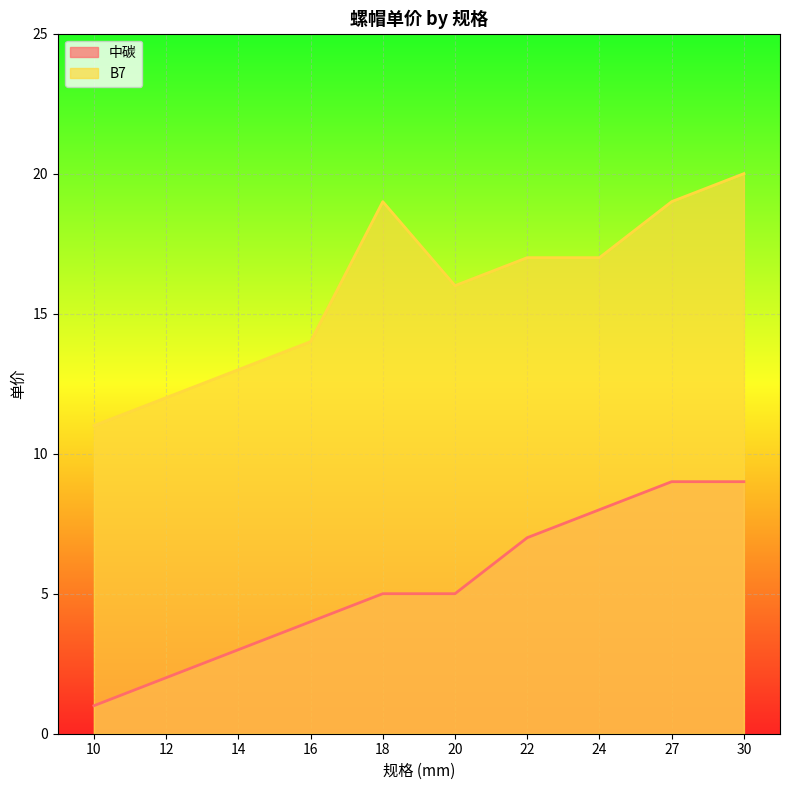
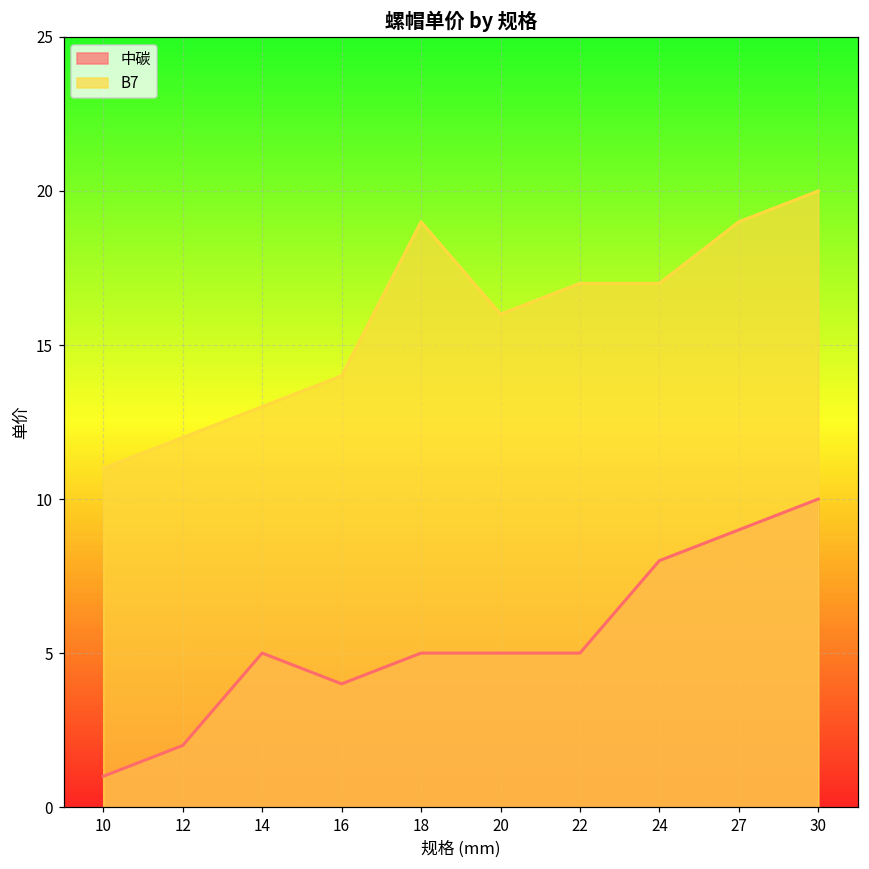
  {
    "中碳": {
      "10": 1,
      "12": 2,
-     "14": 3,
+     "14": 5,
      "16": 4,
      "18": 5,
      "20": 5,
-     "22": 7,
+     "22": 5,
      "24": 8,
      "27": 9,
-     "30": 9
+     "30": 10
    },
    "B7": {
      "10": 11,
      "12": 12,
      "14": 13,
      "16": 14,
      "18": 19,
      "20": 16,
      "22": 17,
      "24": 17,
      "27": 19,
      "30": 20
    }
  }
